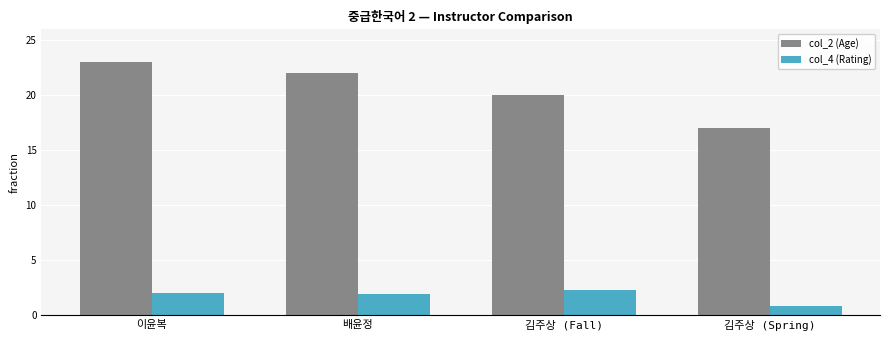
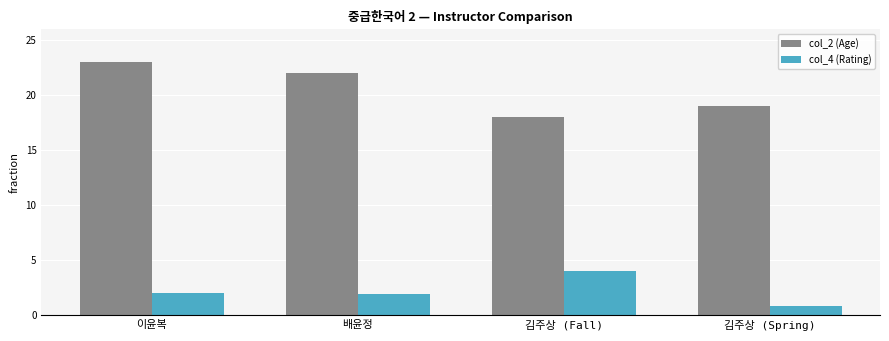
  {
    "col_2 (Age)": {
      "이윤복": 23,
      "배윤정": 22,
-     "김주상 (Fall)": 20,
-     "김주상 (Spring)": 17
+     "김주상 (Fall)": 18,
+     "김주상 (Spring)": 19
    },
    "col_4 (Rating)": {
      "이윤복": 2.0,
      "배윤정": 1.9,
-     "김주상 (Fall)": 2.3,
+     "김주상 (Fall)": 4.0,
      "김주상 (Spring)": 0.8
    }
  }
